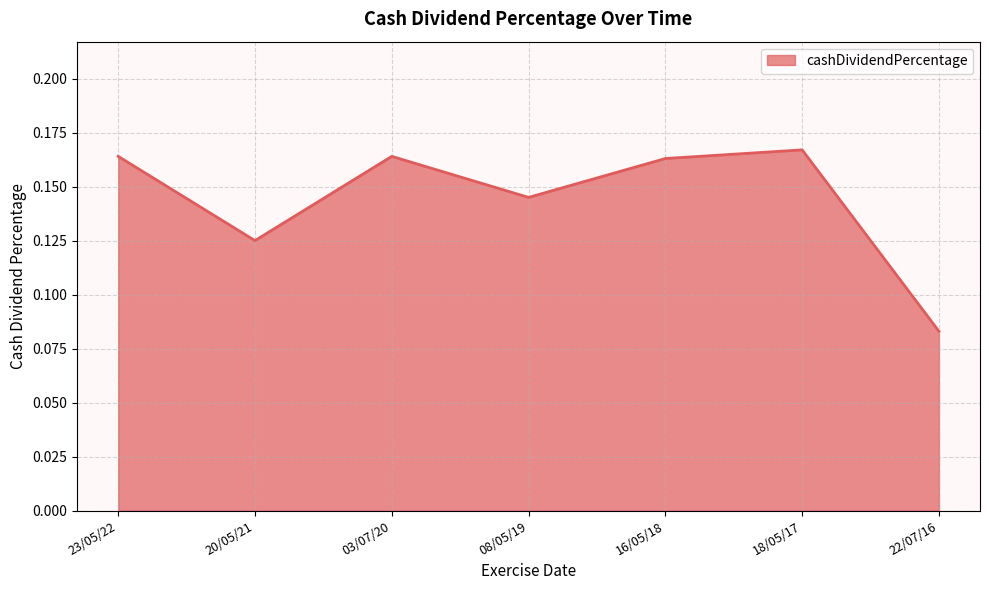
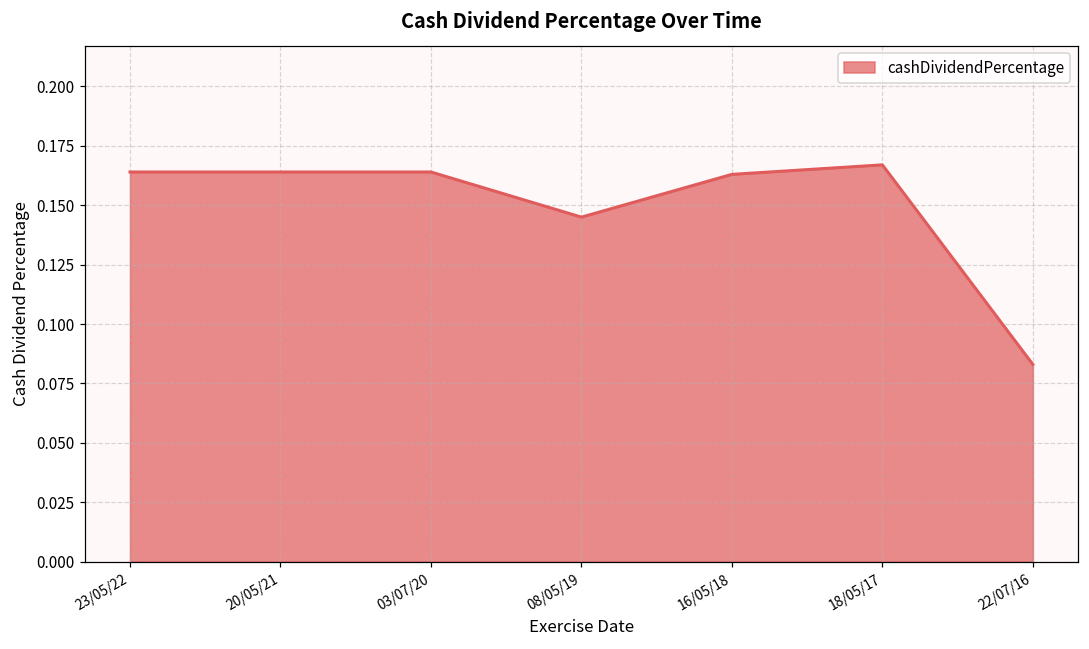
  {
    "23/05/22": 0.164,
-   "20/05/21": 0.125,
+   "20/05/21": 0.164,
    "03/07/20": 0.164,
    "08/05/19": 0.145,
    "16/05/18": 0.163,
    "18/05/17": 0.167,
    "22/07/16": 0.083
  }
